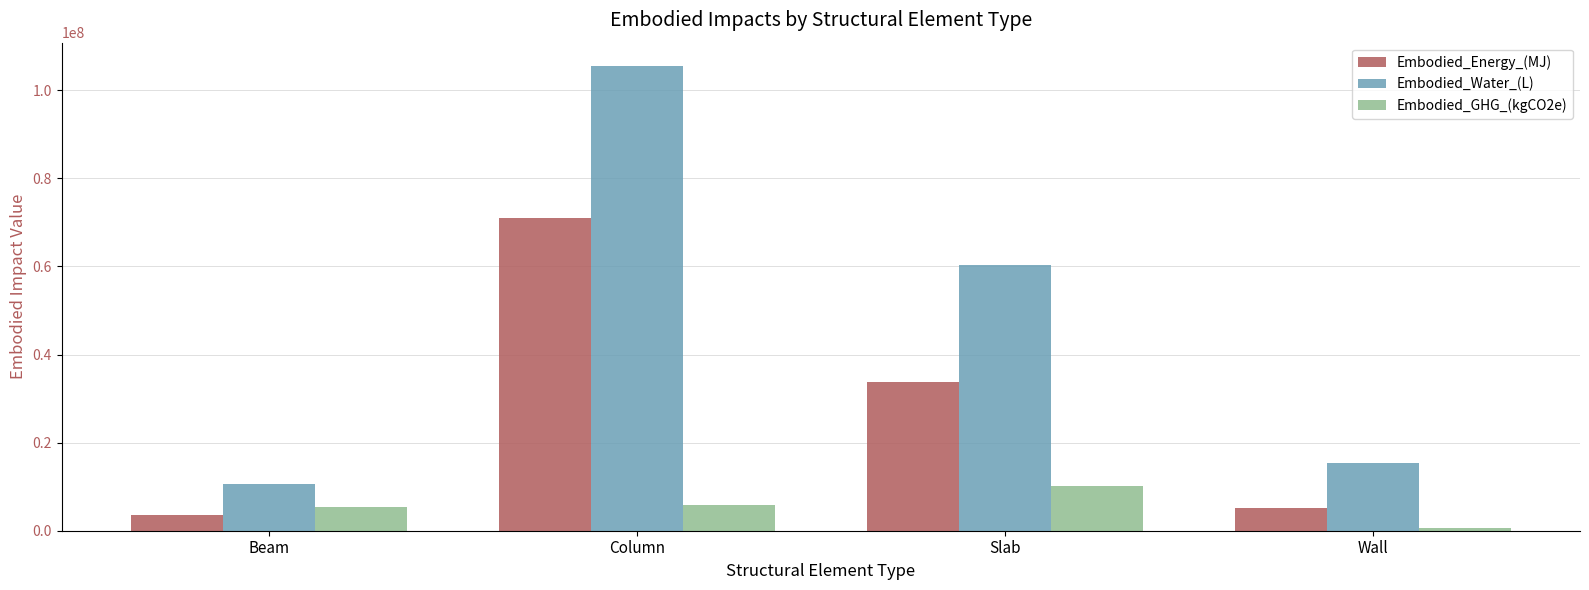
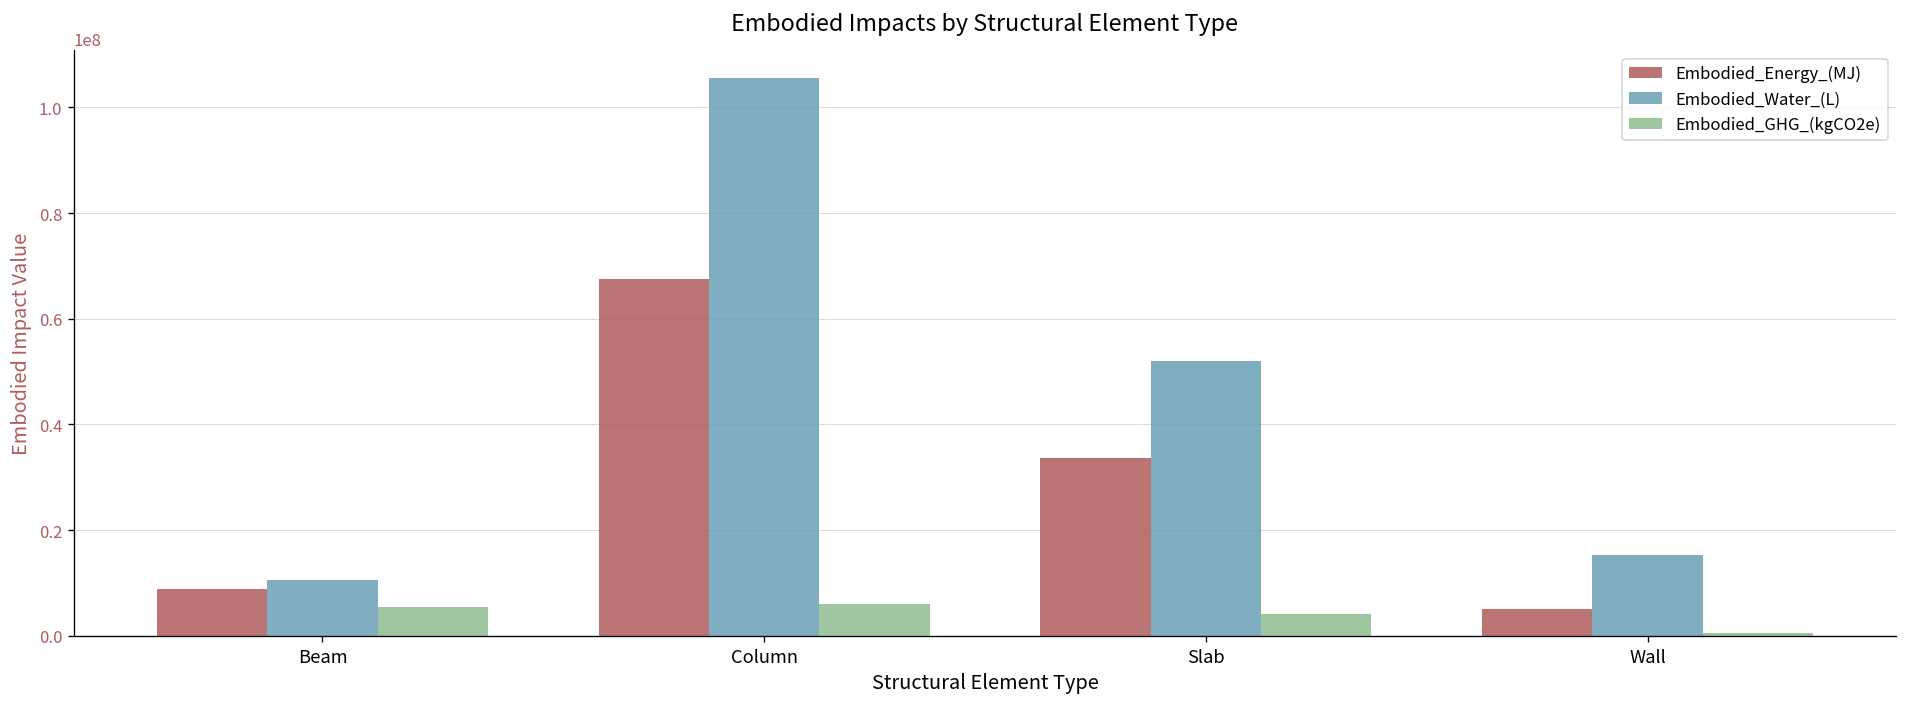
  {
    "Embodied_Energy_(MJ)": {
-     "Beam": 4000000,
-     "Column": 71000000,
+     "Beam": 9000000,
+     "Column": 68000000,
      "Slab": 34000000,
      "Wall": 5000000
    },
    "Embodied_Water_(L)": {
      "Beam": 11000000,
      "Column": 106000000,
-     "Slab": 60000000,
+     "Slab": 52000000,
      "Wall": 15000000
    },
    "Embodied_GHG_(kgCO2e)": {
      "Beam": 5000000,
      "Column": 6000000,
-     "Slab": 10000000
+     "Slab": 4000000
    }
  }
